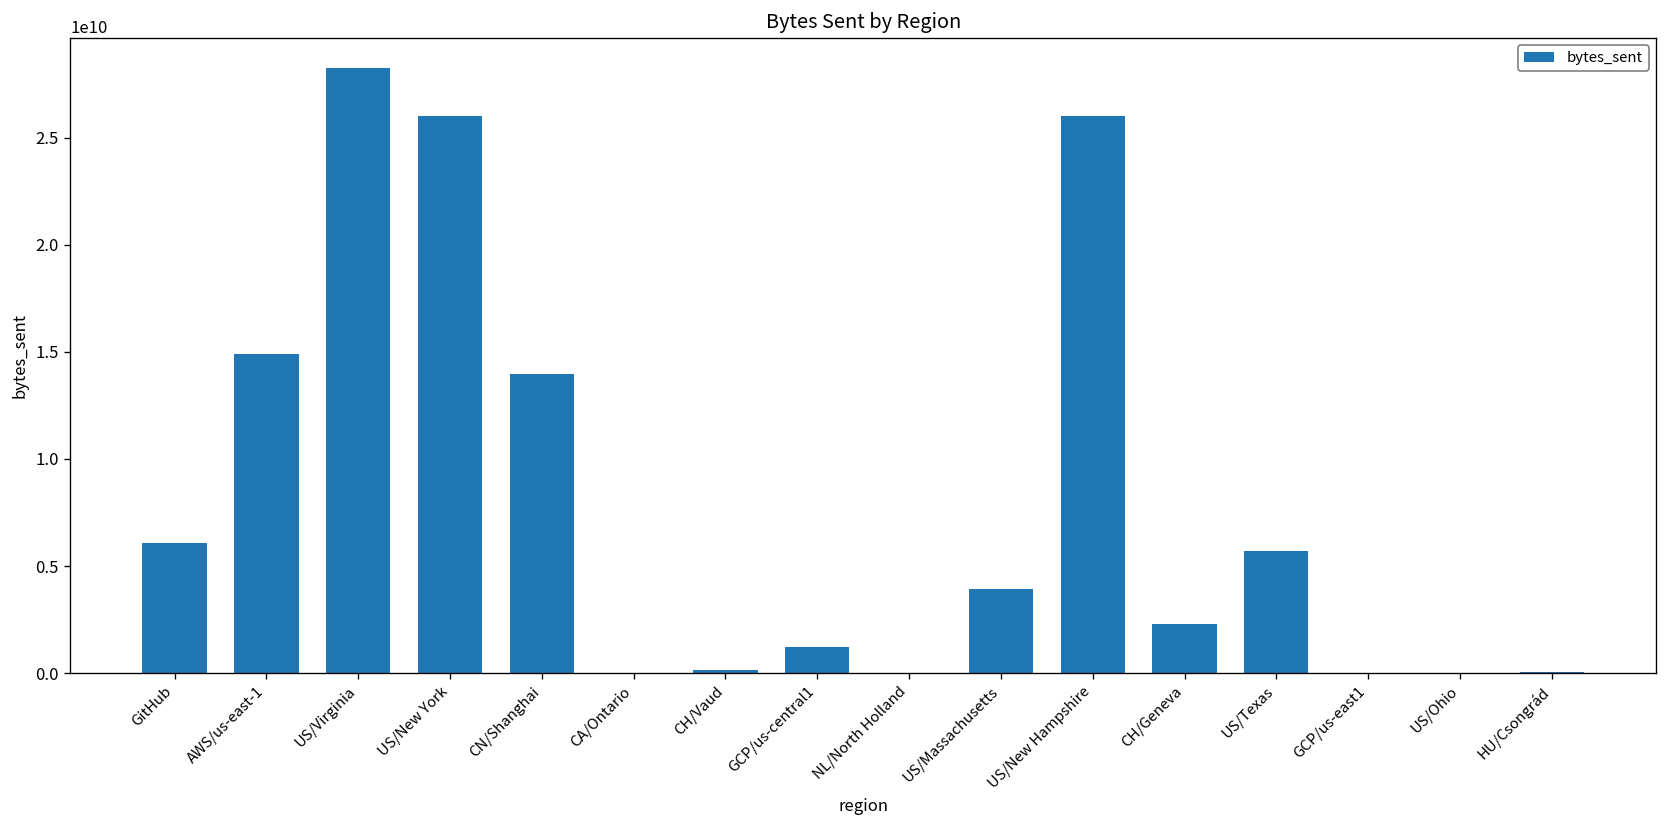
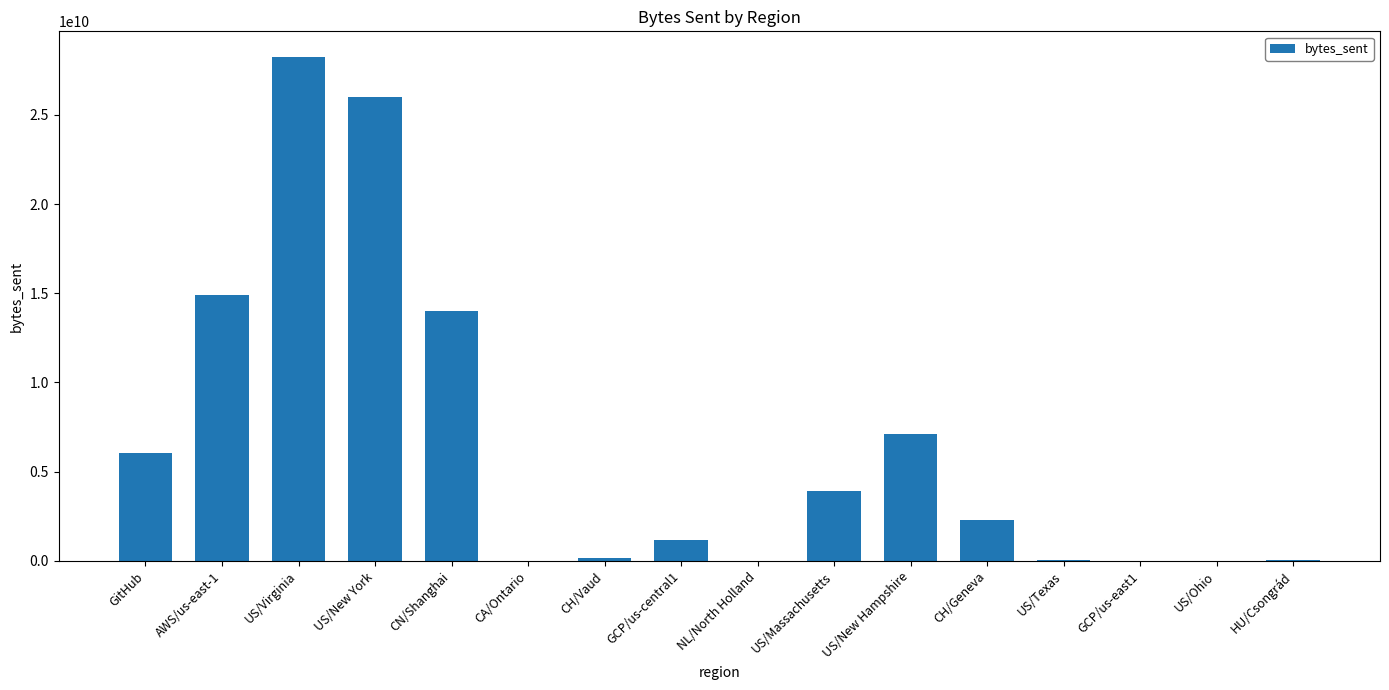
  {
    "GitHub": 6100000000,
    "AWS/us-east-1": 14900000000,
    "US/Virginia": 28300000000,
    "US/New York": 26000000000,
    "CN/Shanghai": 14000000000,
    "CH/Vaud": 100000000,
    "GCP/us-central1": 1200000000,
    "US/Massachusetts": 3900000000,
-   "US/New Hampshire": 26000000000,
+   "US/New Hampshire": 7100000000,
    "CH/Geneva": 2300000000,
-   "US/Texas": 5700000000
+   "US/Texas": 0
  }
